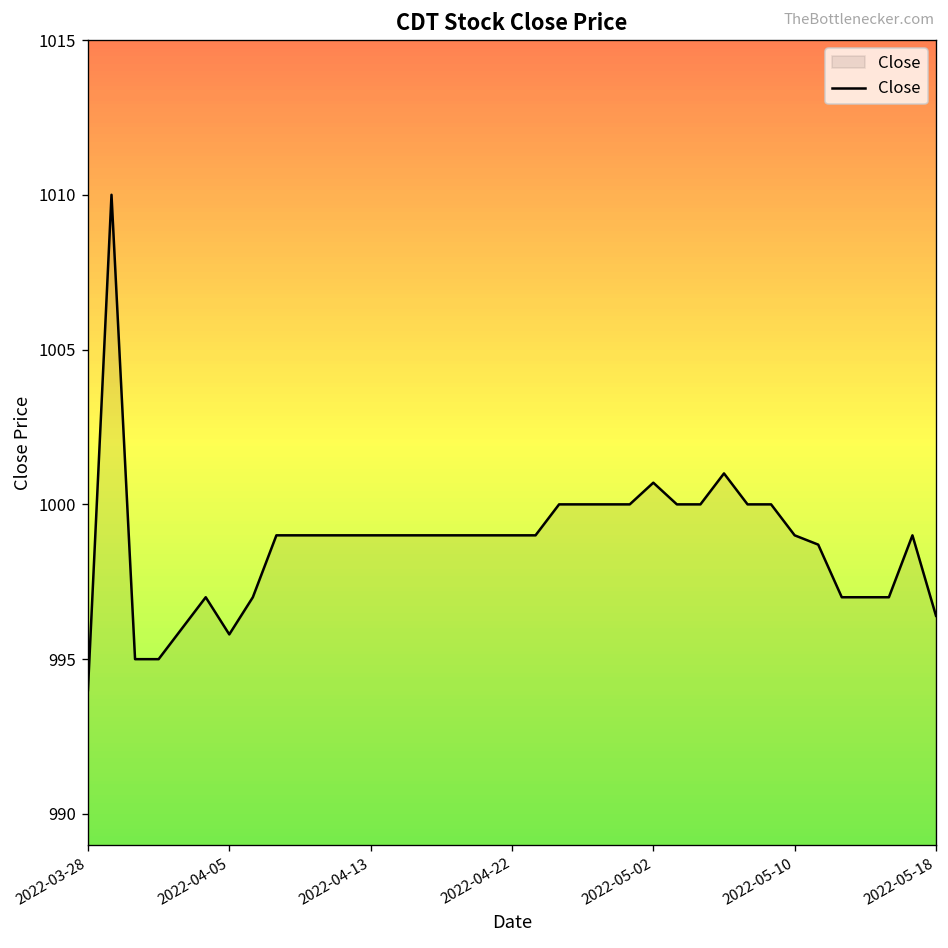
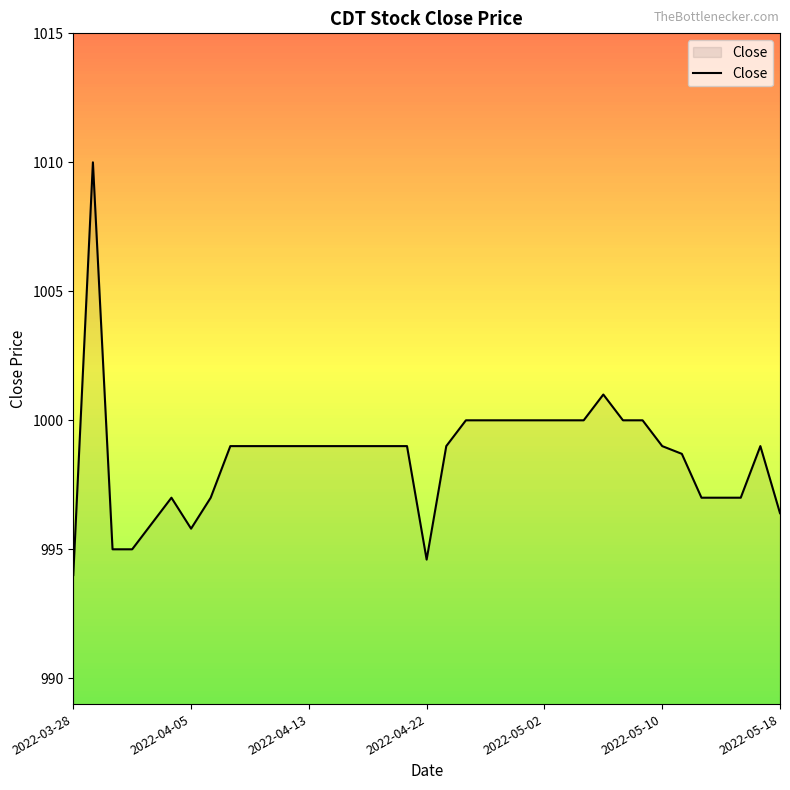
  {
    "2022-03-28": 994.0,
    "2022-04-05": 995.8,
    "2022-04-13": 999.0,
-   "2022-04-22": 999.0,
-   "2022-05-02": 1000.7,
+   "2022-04-22": 994.6,
+   "2022-05-02": 1000.0,
    "2022-05-10": 999.0,
    "2022-05-18": 996.4
  }
